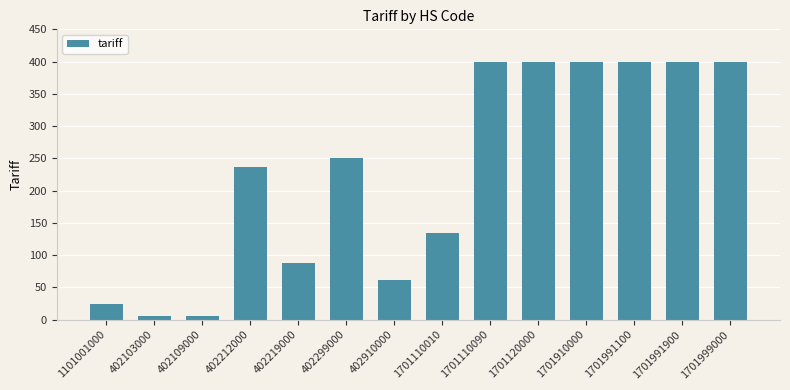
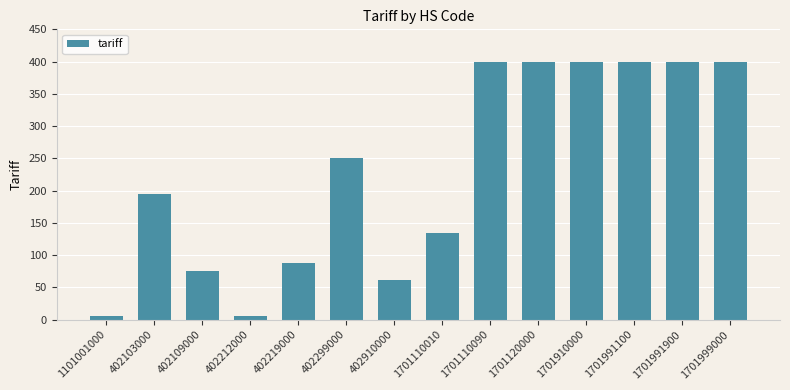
  {
-   "1101001000": 30,
-   "402103000": 10,
-   "402109000": 10,
-   "402212000": 240,
+   "1101001000": 10,
+   "402103000": 200,
+   "402109000": 80,
+   "402212000": 10,
    "402219000": 90,
    "402299000": 250,
    "402910000": 60,
    "1701110010": 140,
    "1701110090": 400,
    "1701120000": 400,
    "1701910000": 400,
    "1701991100": 400,
    "1701991900": 400,
    "1701999000": 400
  }
